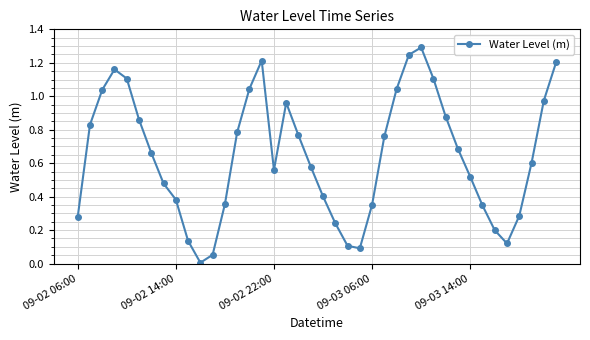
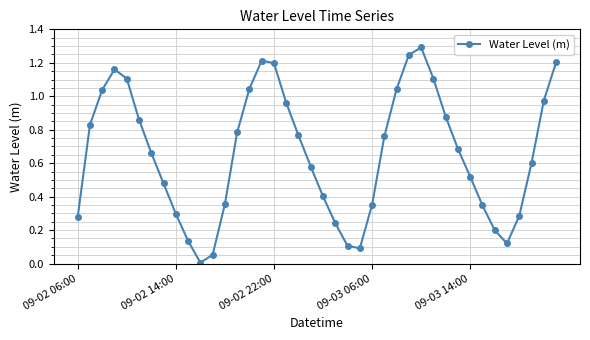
  {
    "09-02 06:00": 0.28,
-   "09-02 14:00": 0.38,
-   "09-02 22:00": 0.56,
+   "09-02 14:00": 0.30,
+   "09-02 22:00": 1.20,
    "09-03 06:00": 0.35,
    "09-03 14:00": 0.52
  }
